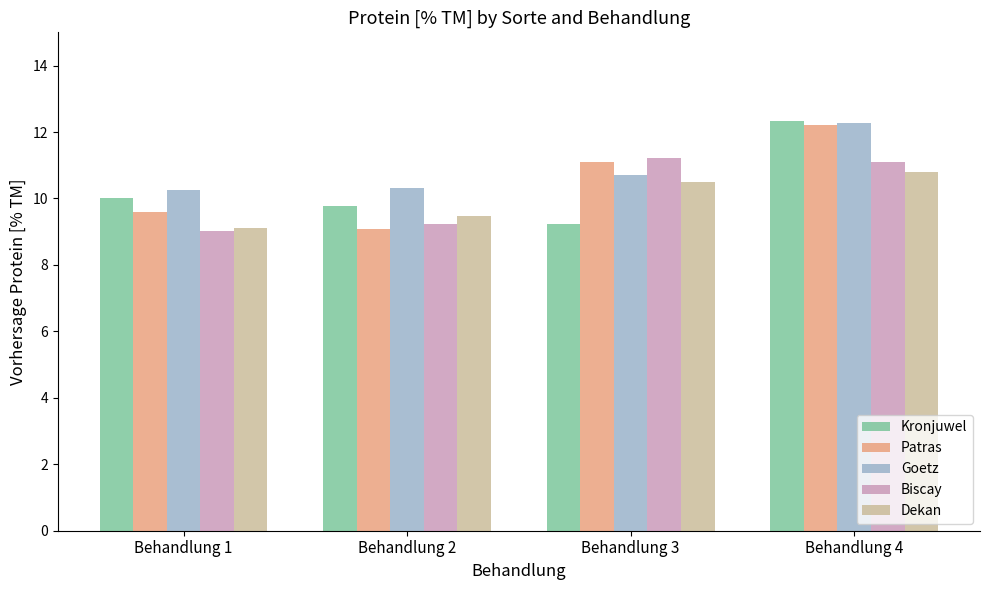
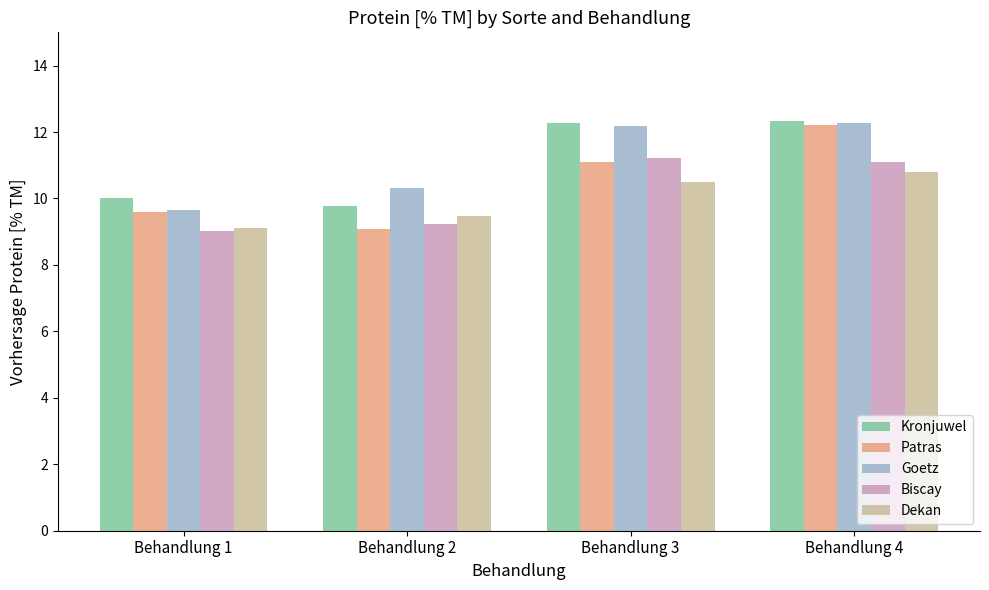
  {
    "Kronjuwel": {
      "Behandlung 1": 10.0,
      "Behandlung 2": 9.8,
-     "Behandlung 3": 9.2,
+     "Behandlung 3": 12.3,
      "Behandlung 4": 12.3
    },
    "Goetz": {
-     "Behandlung 1": 10.2,
+     "Behandlung 1": 9.7,
      "Behandlung 2": 10.3,
-     "Behandlung 3": 10.7,
+     "Behandlung 3": 12.2,
      "Behandlung 4": 12.3
    }
  }
